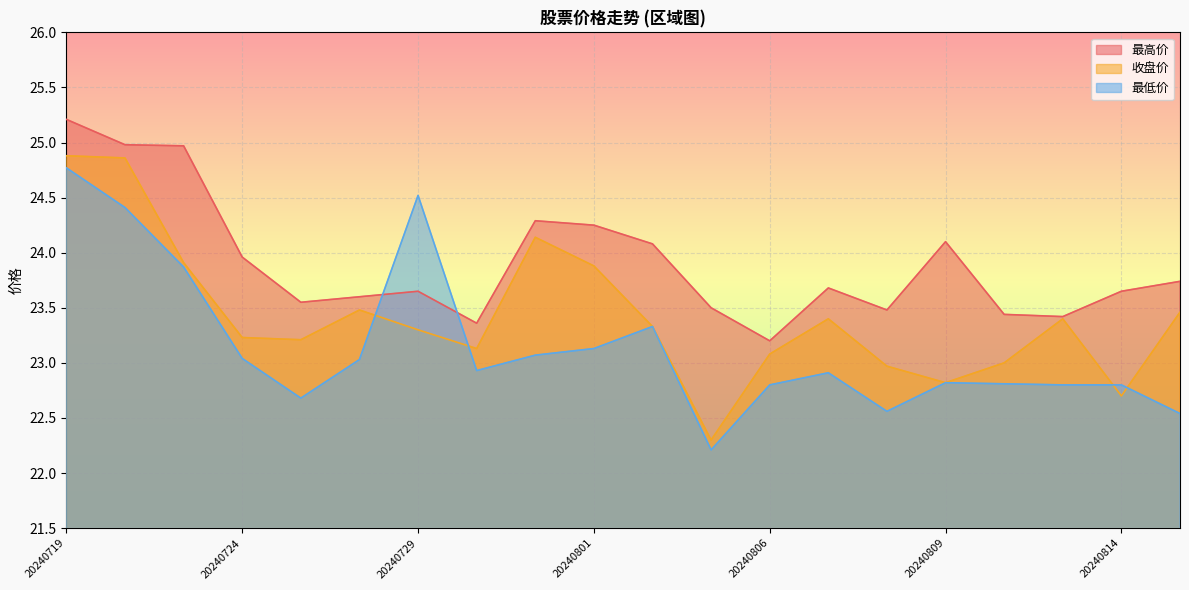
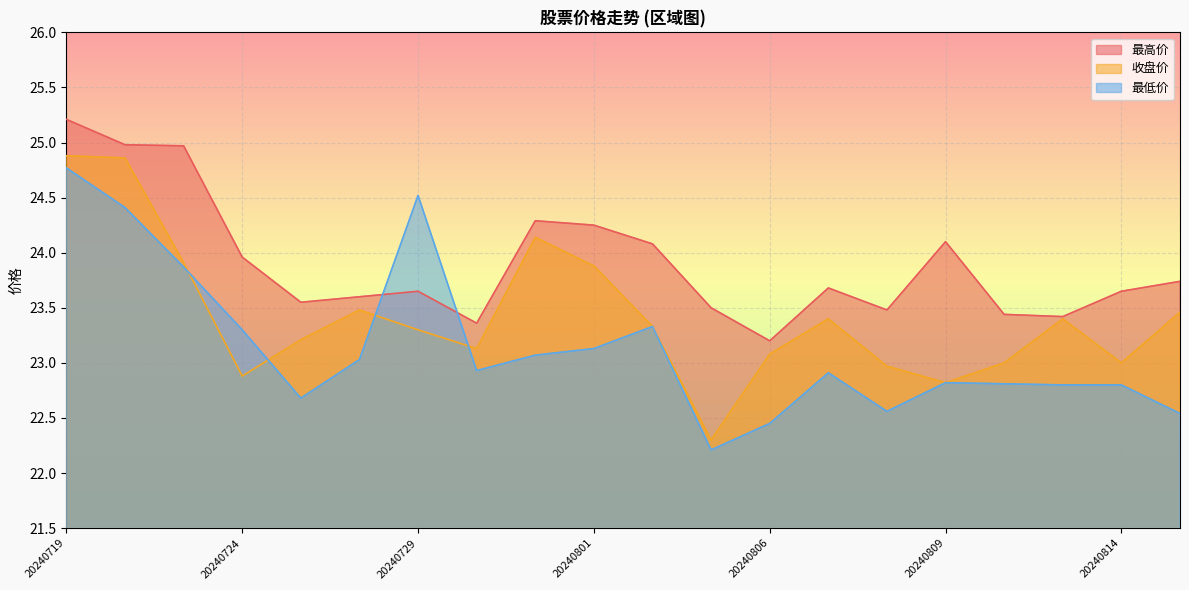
  {
    "最高价": {
      "20240719": 25.21,
      "20240724": 23.96,
      "20240729": 23.65,
      "20240801": 24.25,
      "20240806": 23.20,
      "20240809": 24.10,
      "20240814": 23.65
    },
    "收盘价": {
      "20240719": 24.88,
-     "20240724": 23.23,
+     "20240724": 22.88,
      "20240729": 23.30,
      "20240801": 23.88,
      "20240806": 23.08,
-     "20240814": 22.7
+     "20240814": 23.0
    },
    "最低价": {
      "20240719": 24.77,
-     "20240724": 23.04,
+     "20240724": 23.30,
      "20240729": 24.52,
      "20240801": 23.13,
-     "20240806": 22.80,
+     "20240806": 22.45,
      "20240814": 22.80
    }
  }
